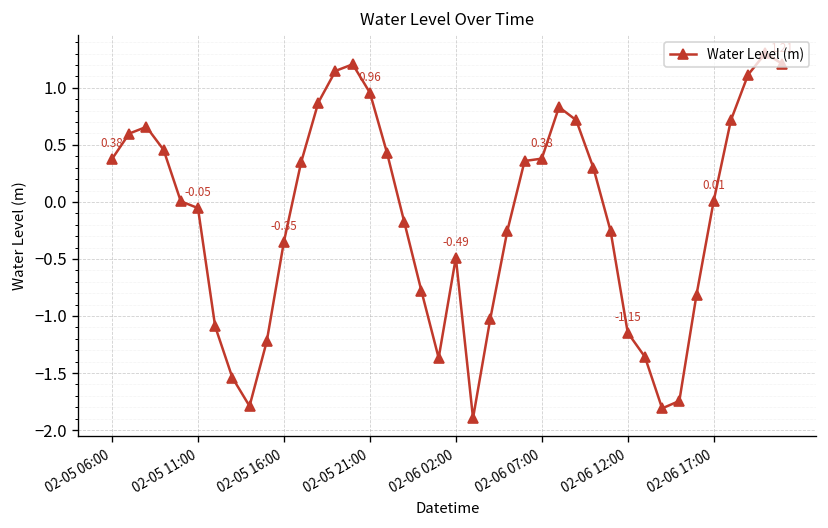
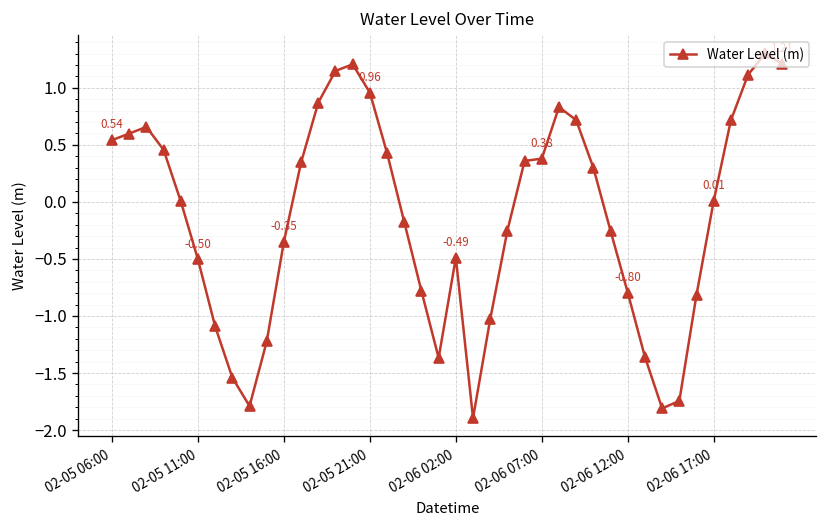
  {
-   "02-05 06:00": 0.38,
-   "02-05 11:00": -0.05,
+   "02-05 06:00": 0.54,
+   "02-05 11:00": -0.50,
    "02-05 16:00": -0.35,
    "02-05 21:00": 0.96,
    "02-06 02:00": -0.49,
    "02-06 07:00": 0.38,
-   "02-06 12:00": -1.15,
+   "02-06 12:00": -0.80,
    "02-06 17:00": 0.01
  }
